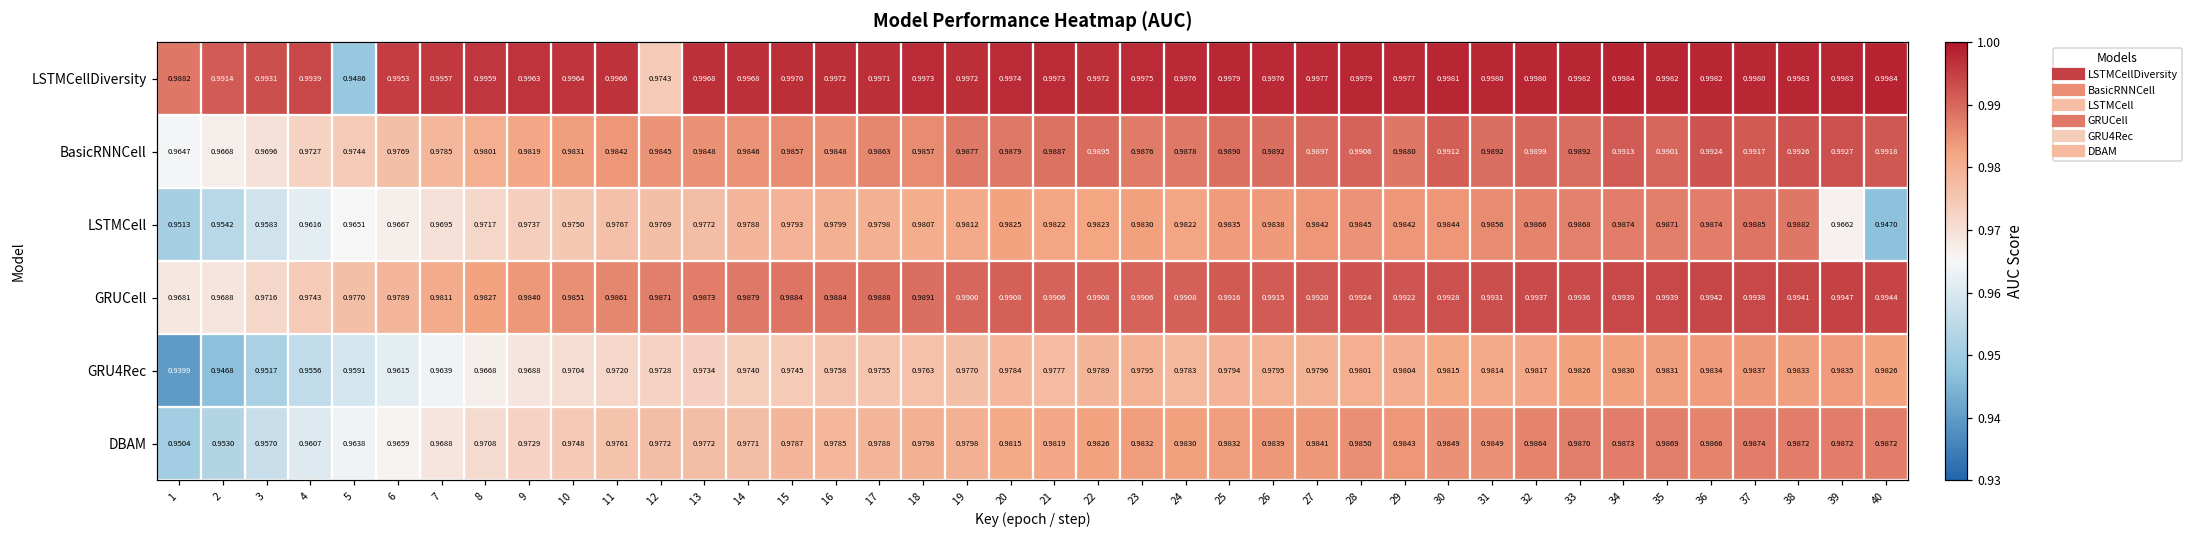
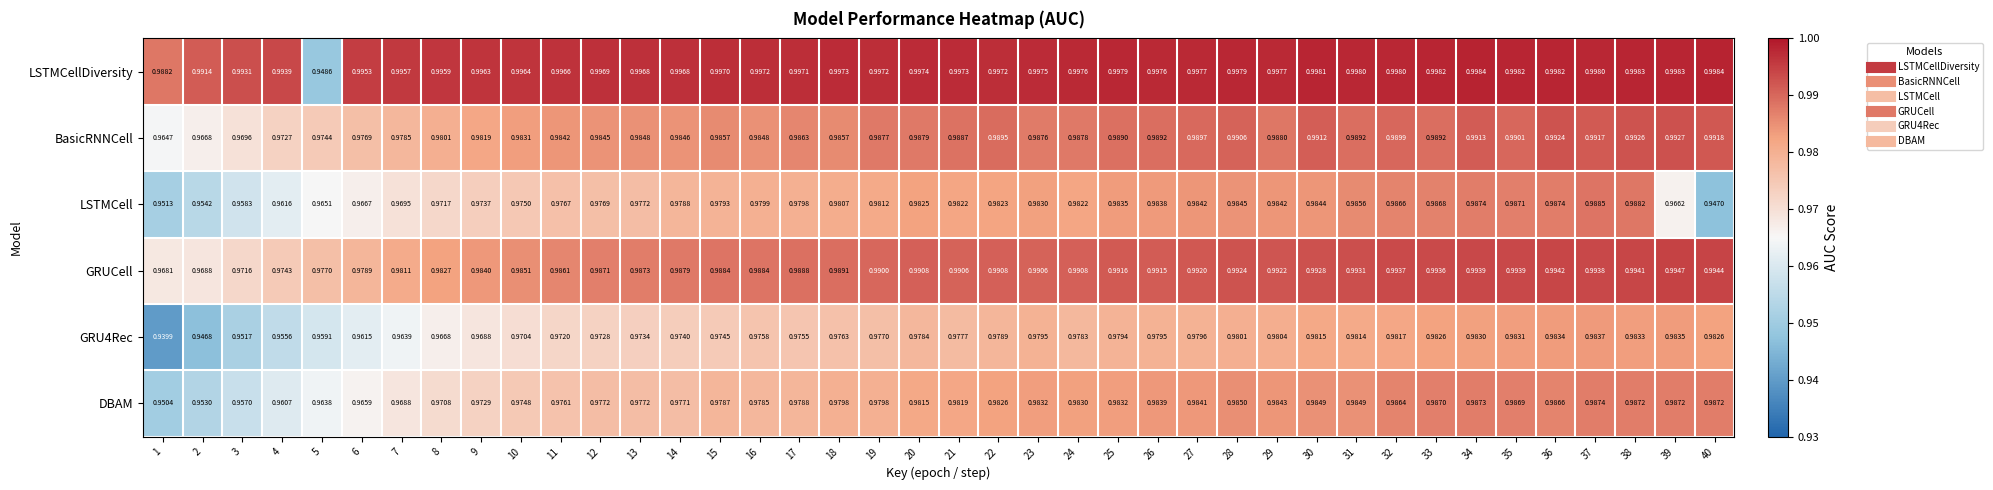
  {
    "LSTMCellDiversity": {
      "1": 0.9882,
      "2": 0.9914,
      "3": 0.9931,
      "4": 0.9939,
      "5": 0.9486,
      "6": 0.9953,
      "7": 0.9957,
      "8": 0.9959,
      "9": 0.9963,
      "10": 0.9964,
      "11": 0.9966,
-     "12": 0.9743,
+     "12": 0.9969,
      "13": 0.9968,
      "14": 0.9968,
      "15": 0.9970,
      "16": 0.9972,
      "17": 0.9971,
      "18": 0.9973,
      "19": 0.9972,
      "20": 0.9974,
      "21": 0.9973,
      "22": 0.9972,
      "23": 0.9975,
      "24": 0.9976,
      "25": 0.9979,
      "26": 0.9976,
      "27": 0.9977,
      "28": 0.9979,
      "29": 0.9977,
      "30": 0.9981,
      "31": 0.9980,
      "32": 0.9980,
      "33": 0.9982,
      "34": 0.9984,
      "35": 0.9982,
      "36": 0.9982,
      "37": 0.9980,
      "38": 0.9983,
      "39": 0.9983,
      "40": 0.9984
    }
  }
